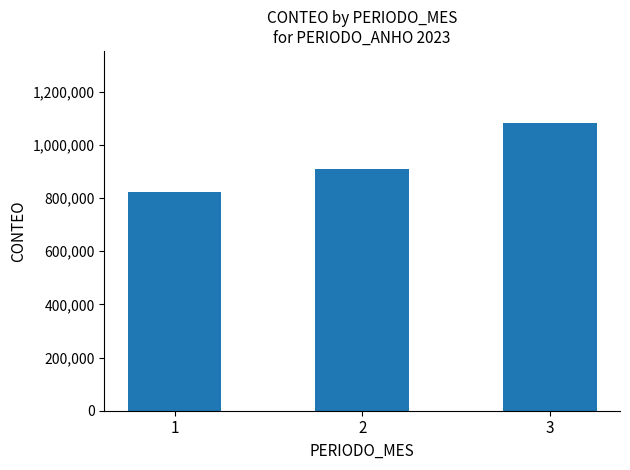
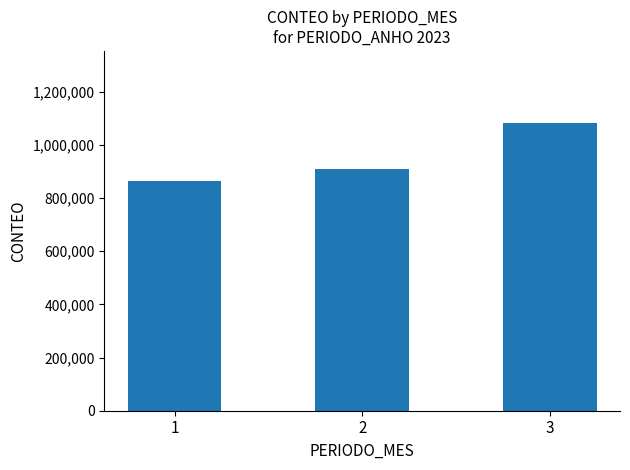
  {
-   "1": "820,000",
+   "1": "860,000",
    "2": "910,000",
    "3": "1,080,000"
  }
